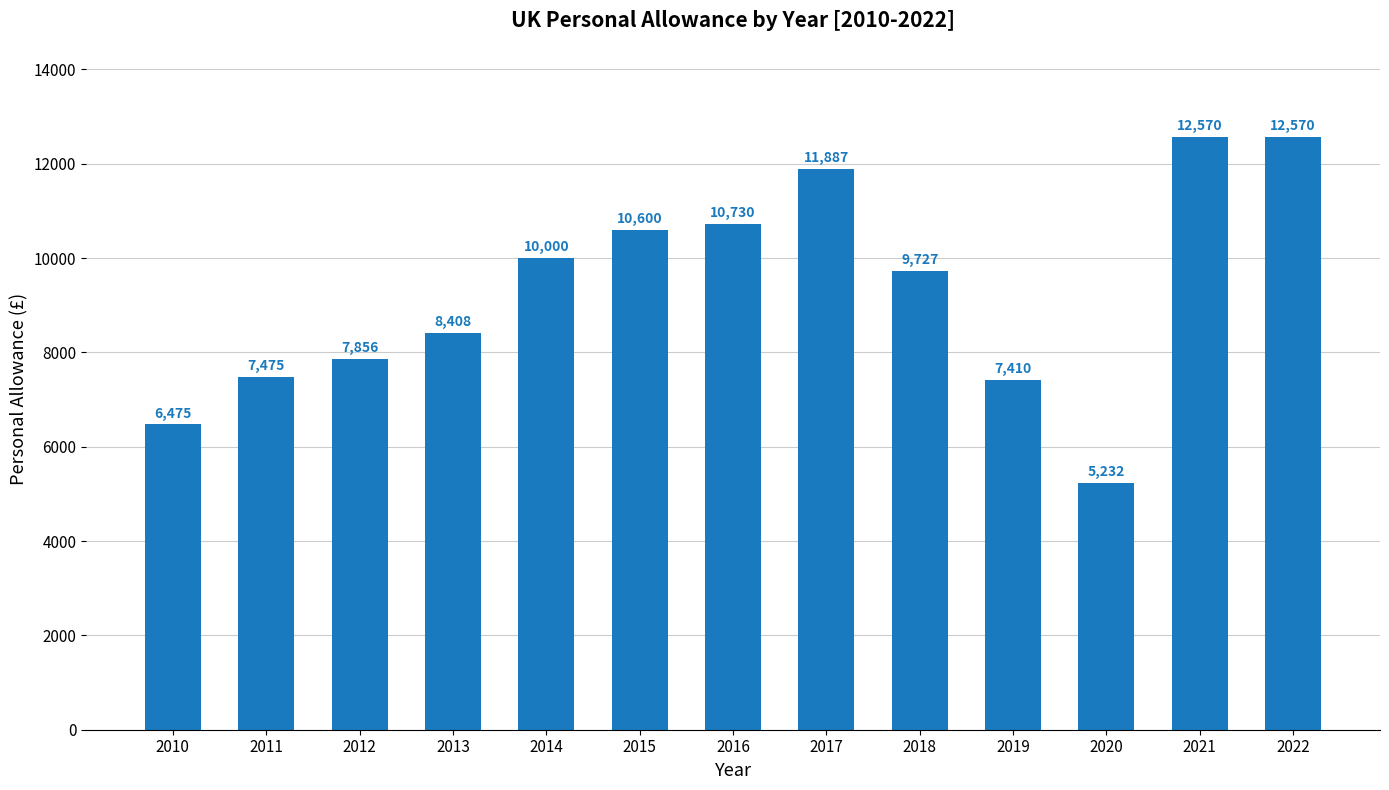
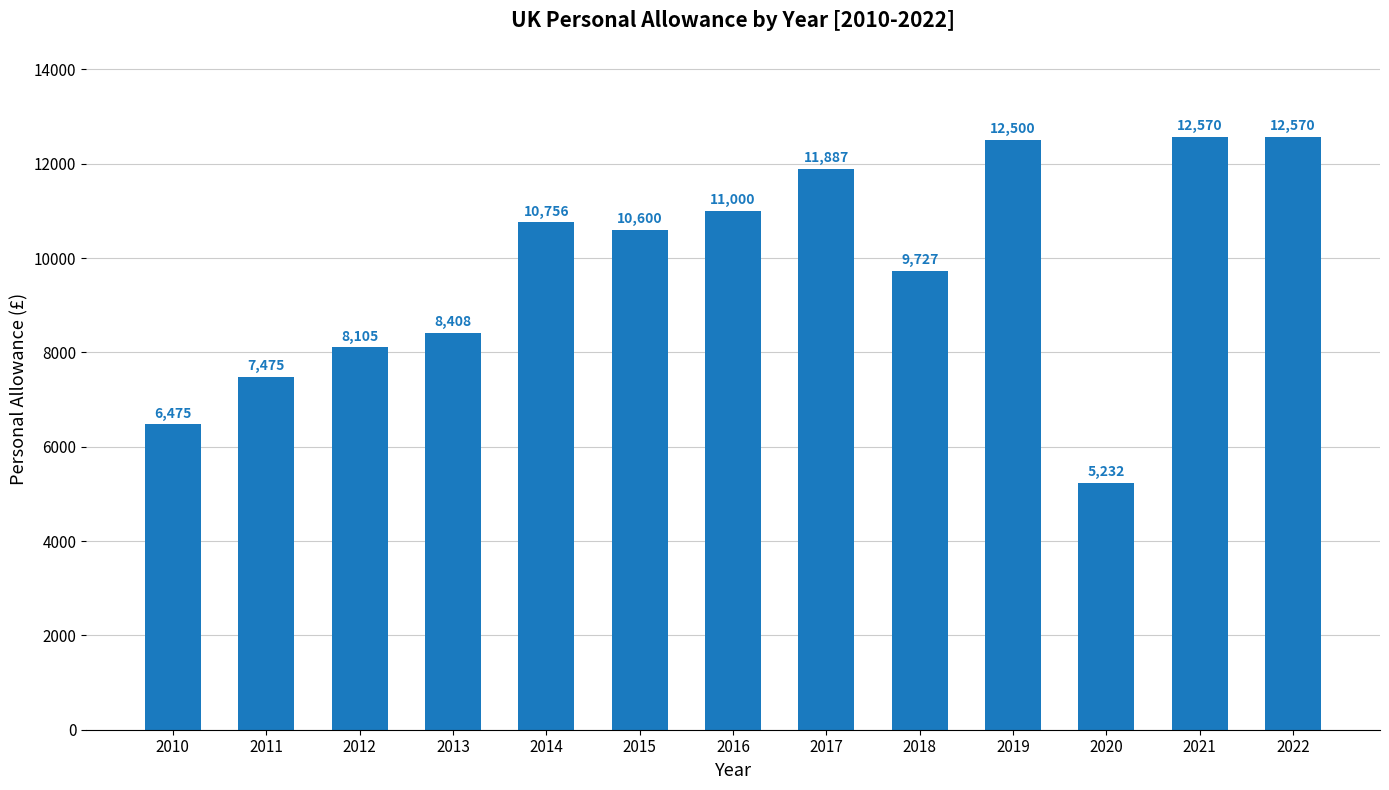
  {
    "2010": "6,475",
    "2011": "7,475",
-   "2012": "7,856",
+   "2012": "8,105",
    "2013": "8,408",
-   "2014": "10,000",
+   "2014": "10,756",
    "2015": "10,600",
-   "2016": "10,730",
+   "2016": "11,000",
    "2017": "11,887",
    "2018": "9,727",
-   "2019": "7,410",
+   "2019": "12,500",
    "2020": "5,232",
    "2021": "12,570",
    "2022": "12,570"
  }
